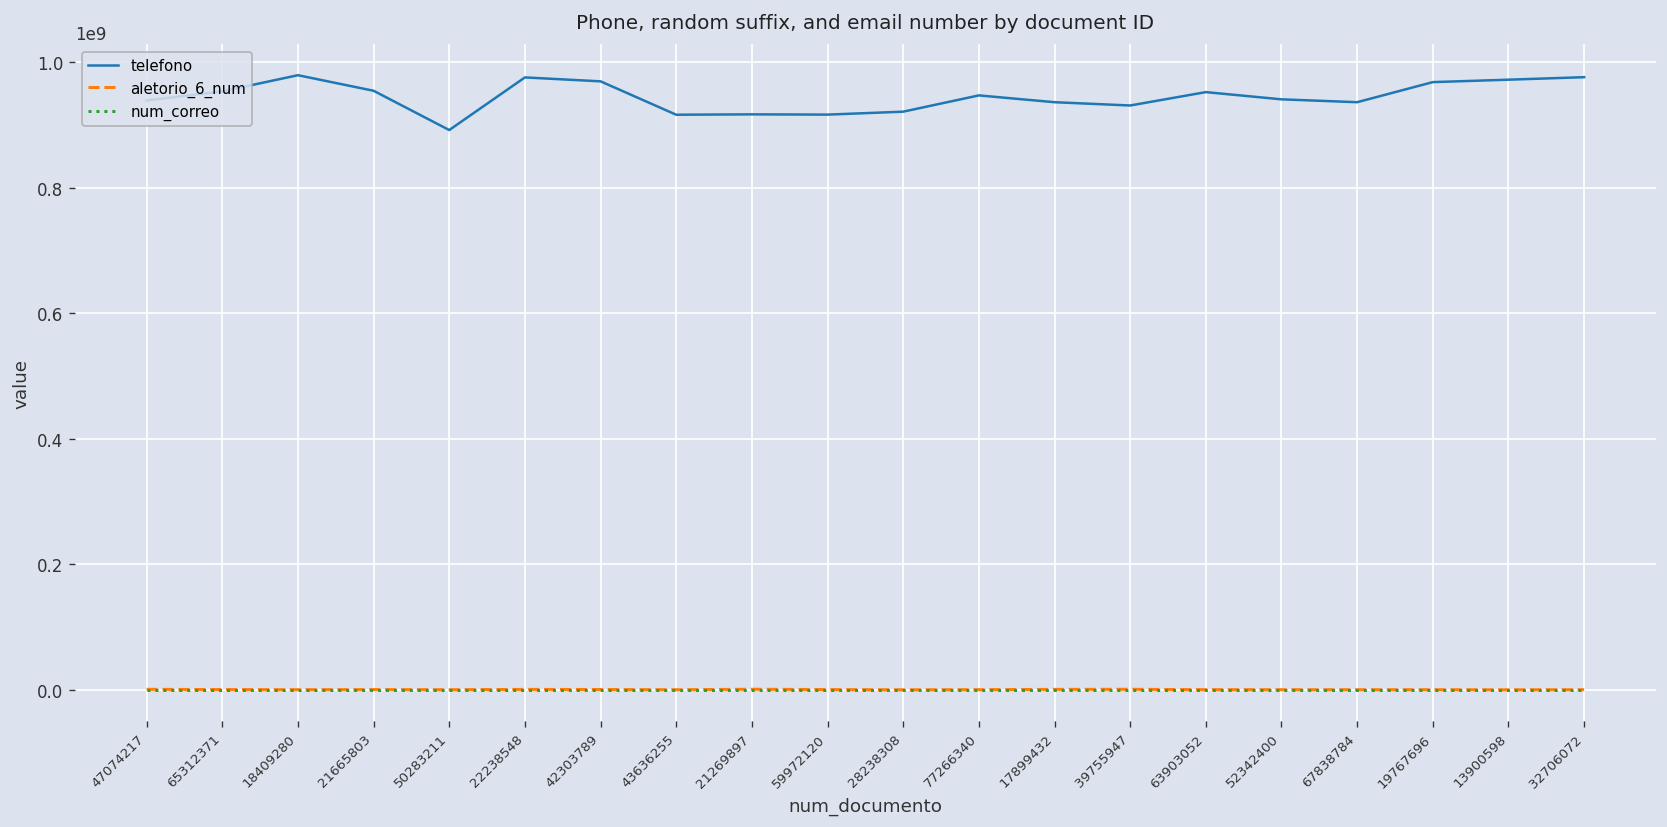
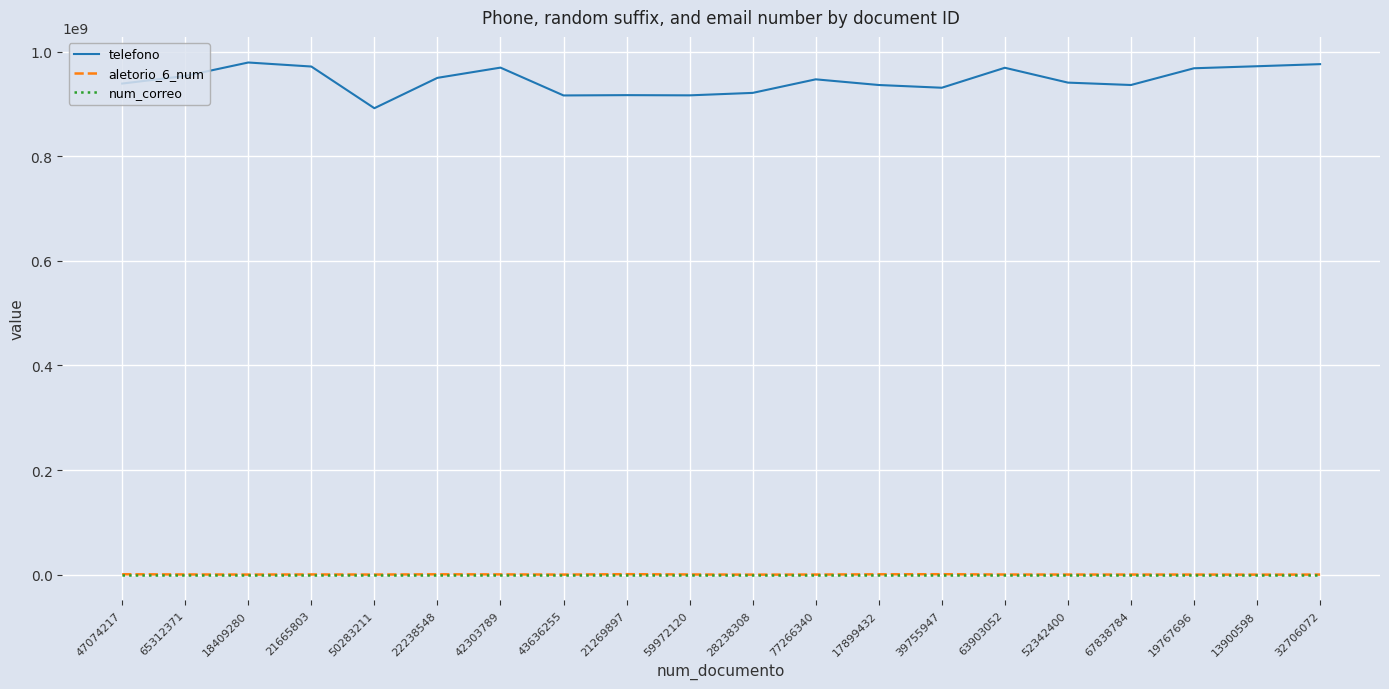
  {
    "telefono": {
      "18409280": 980000000,
-     "21665803": 950000000,
+     "21665803": 970000000,
      "50283211": 890000000,
-     "22238548": 980000000,
+     "22238548": 950000000,
      "42303789": 970000000,
      "43636255": 920000000,
      "21269897": 920000000,
      "59972120": 920000000,
      "28238308": 920000000,
      "77266340": 950000000,
      "17899432": 940000000,
      "39755947": 930000000,
-     "63903052": 950000000,
+     "63903052": 970000000,
      "52342400": 940000000,
      "67838784": 940000000,
      "19767696": 970000000,
      "13900598": 970000000,
      "32706072": 980000000
    }
  }
